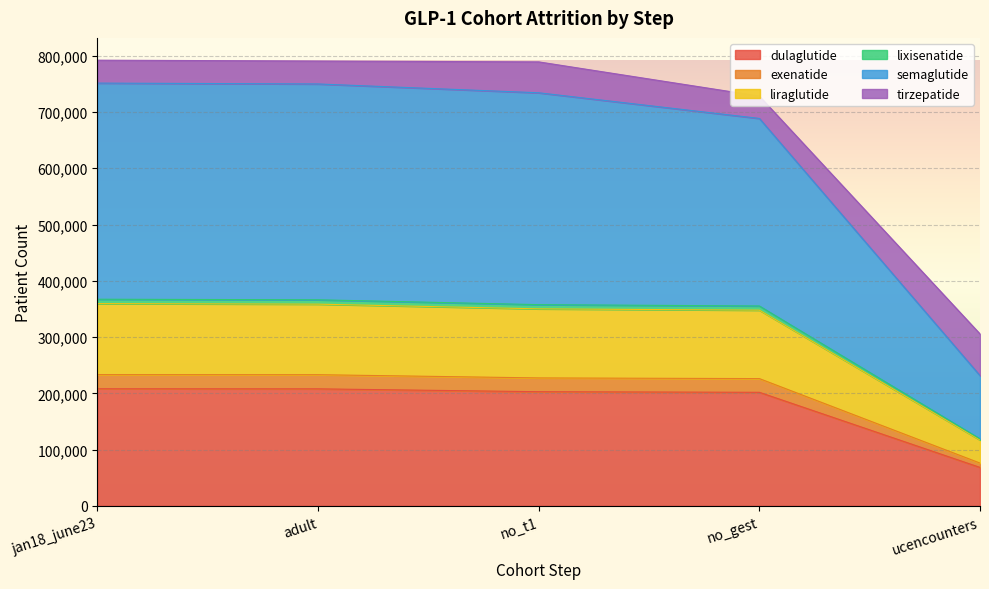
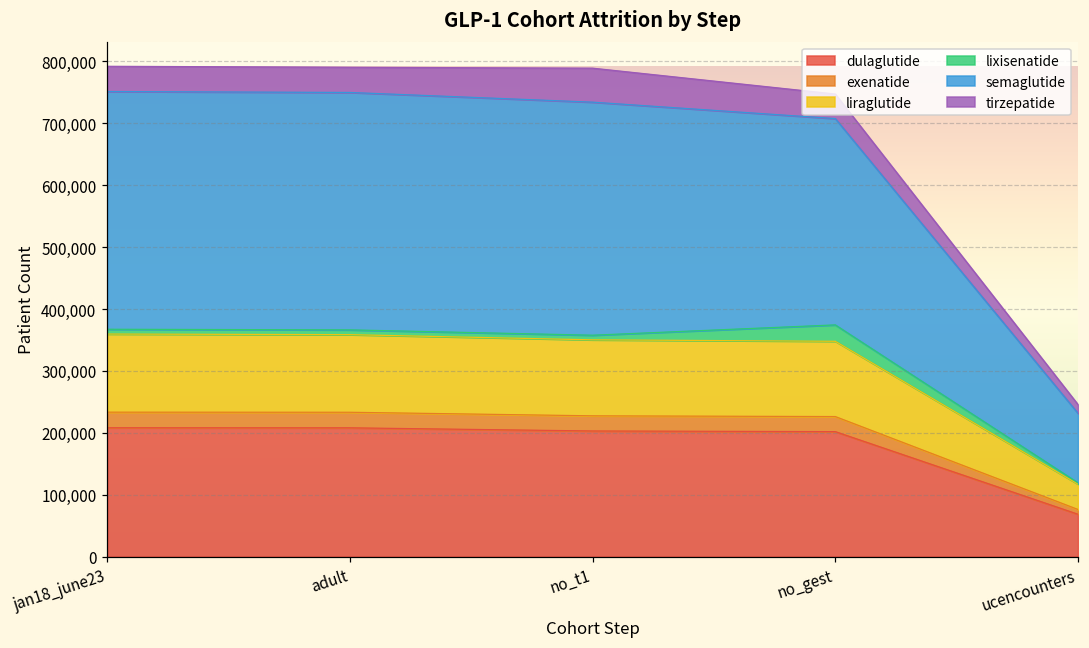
  {
    "liraglutide": {
      "jan18_june23": "130,000",
      "adult": "130,000",
      "no_t1": "120,000",
      "no_gest": "120,000"
    },
    "lixisenatide": {
      "jan18_june23": "10,000",
      "adult": "10,000",
      "no_t1": "10,000",
-     "no_gest": "10,000"
+     "no_gest": "30,000"
    },
    "semaglutide": {
      "jan18_june23": "380,000",
      "adult": "380,000",
      "no_t1": "380,000",
      "no_gest": "330,000",
      "ucencounters": "110,000"
    },
    "tirzepatide": {
      "jan18_june23": "40,000",
      "adult": "40,000",
      "no_t1": "50,000",
-     "ucencounters": "70,000"
+     "ucencounters": "10,000"
    }
  }
